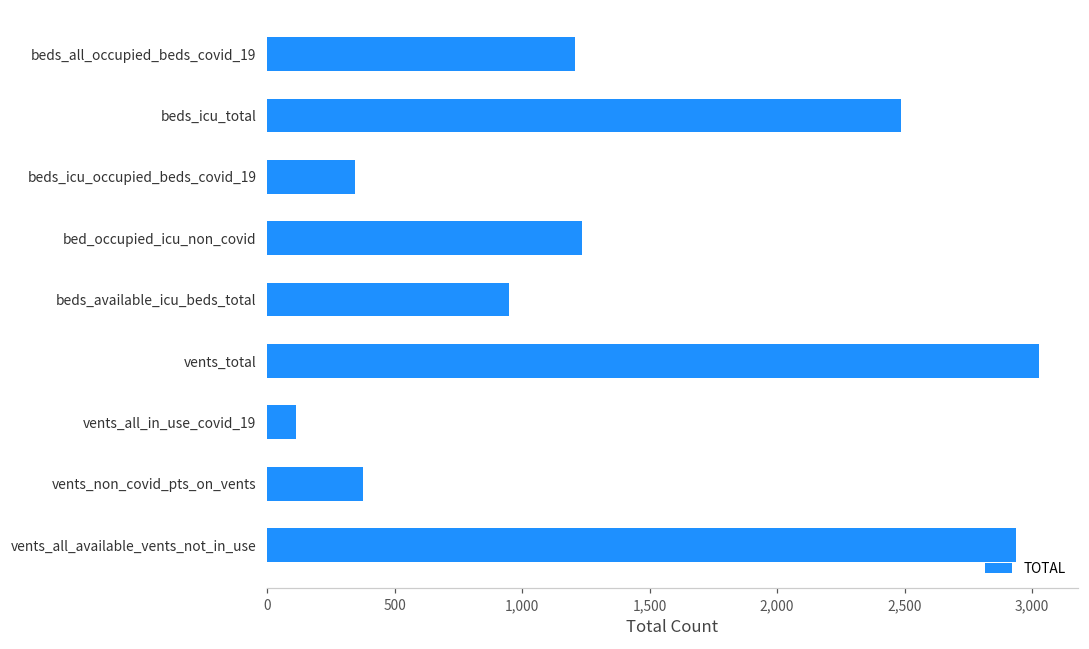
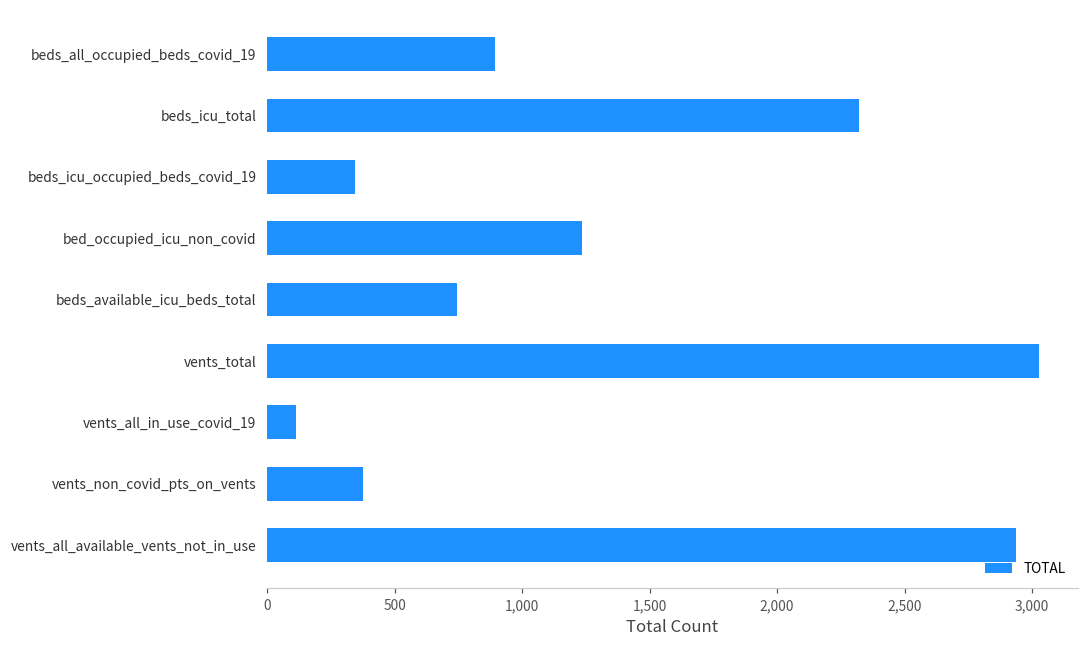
  {
-   "beds_all_occupied_beds_covid_19": "1,210",
-   "beds_icu_total": "2,490",
+   "beds_all_occupied_beds_covid_19": "890",
+   "beds_icu_total": "2,320",
    "beds_icu_occupied_beds_covid_19": "350",
    "bed_occupied_icu_non_covid": "1,230",
-   "beds_available_icu_beds_total": "950",
+   "beds_available_icu_beds_total": "750",
    "vents_total": "3,030",
    "vents_all_in_use_covid_19": "110",
    "vents_non_covid_pts_on_vents": "380",
    "vents_all_available_vents_not_in_use": "2,940"
  }
